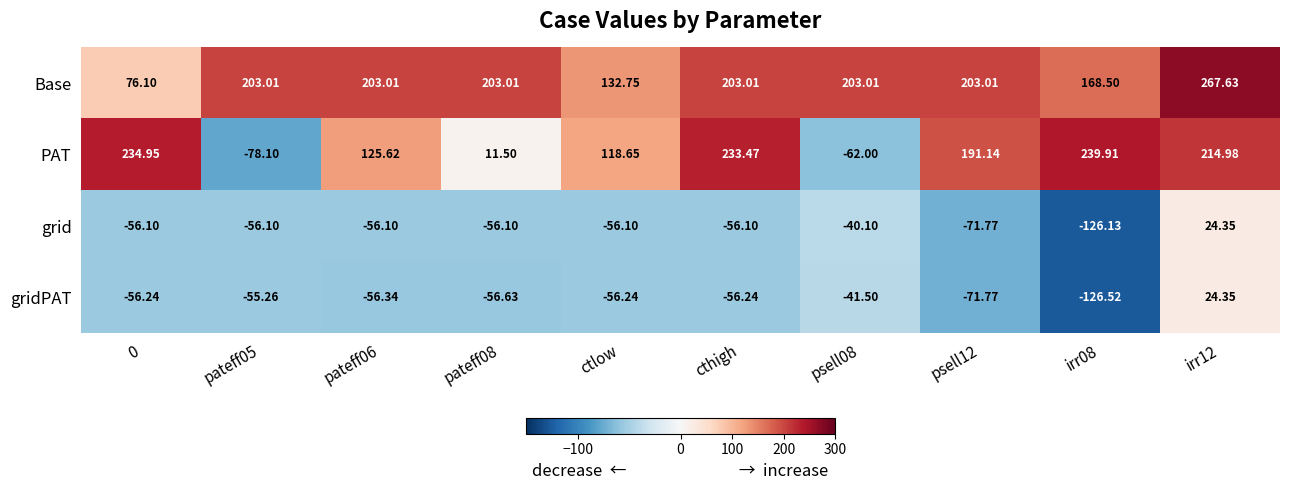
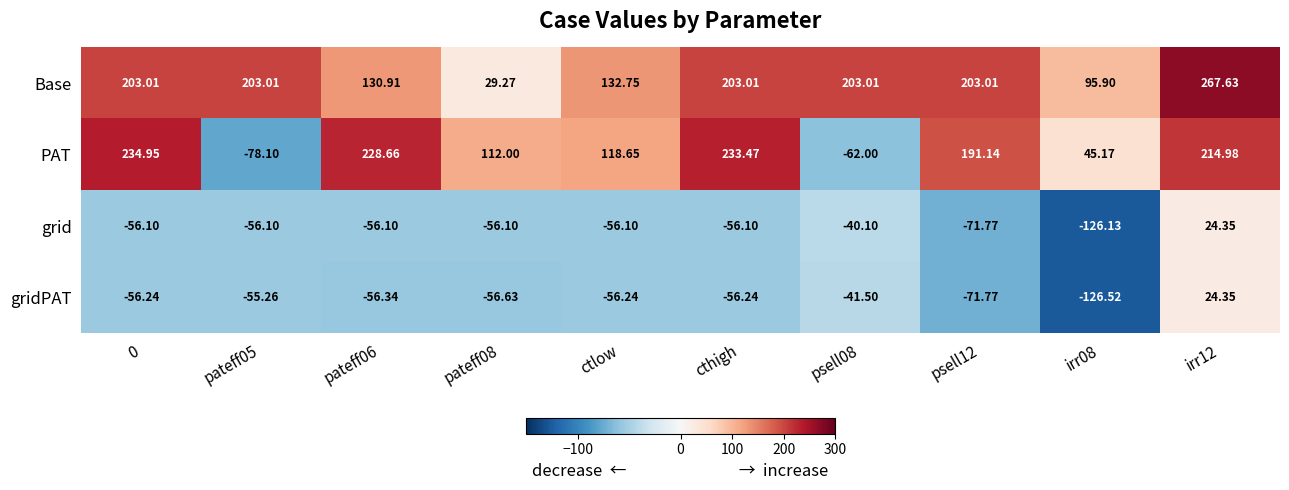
  {
    "Base": {
-     "0": 76.10,
+     "0": 203.01,
      "pateff05": 203.01,
-     "pateff06": 203.01,
-     "pateff08": 203.01,
+     "pateff06": 130.91,
+     "pateff08": 29.27,
      "ctlow": 132.75,
      "cthigh": 203.01,
      "psell08": 203.01,
      "psell12": 203.01,
-     "irr08": 168.50,
+     "irr08": 95.90,
      "irr12": 267.63
    },
    "PAT": {
      "0": 234.95,
      "pateff05": -78.10,
-     "pateff06": 125.62,
-     "pateff08": 11.50,
+     "pateff06": 228.66,
+     "pateff08": 112.00,
      "ctlow": 118.65,
      "cthigh": 233.47,
      "psell08": -62.00,
      "psell12": 191.14,
-     "irr08": 239.91,
+     "irr08": 45.17,
      "irr12": 214.98
    },
    "grid": {
      "0": -56.10,
      "pateff05": -56.10,
      "pateff06": -56.10,
      "pateff08": -56.10,
      "ctlow": -56.10,
      "cthigh": -56.10,
      "psell08": -40.10,
      "psell12": -71.77,
      "irr08": -126.13,
      "irr12": 24.35
    },
    "gridPAT": {
      "0": -56.24,
      "pateff05": -55.26,
      "pateff06": -56.34,
      "pateff08": -56.63,
      "ctlow": -56.24,
      "cthigh": -56.24,
      "psell08": -41.50,
      "psell12": -71.77,
      "irr08": -126.52,
      "irr12": 24.35
    }
  }
